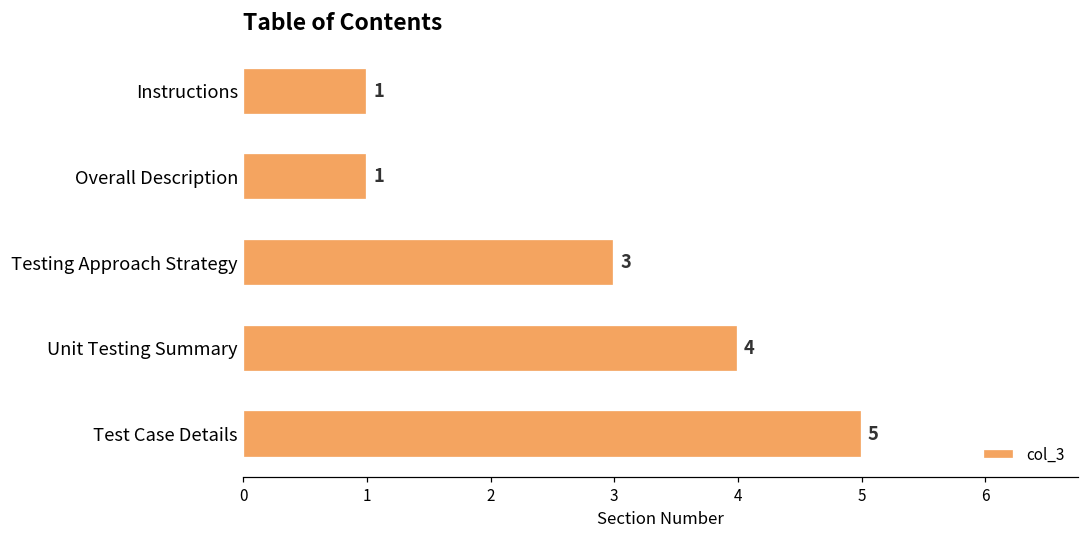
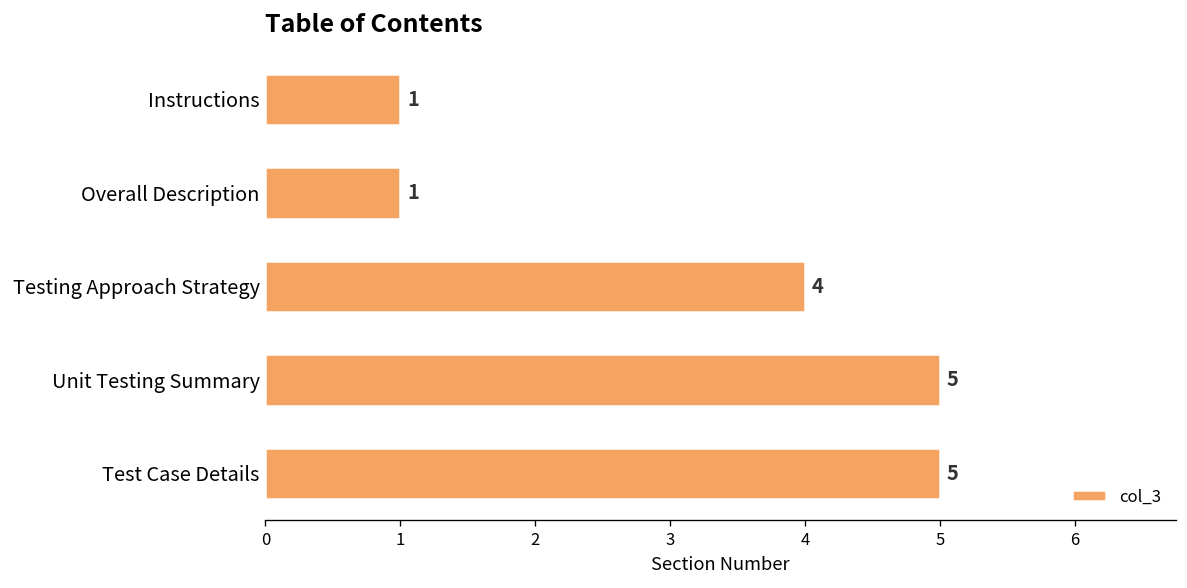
  {
    "Instructions": 1,
    "Overall Description": 1,
-   "Testing Approach Strategy": 3,
-   "Unit Testing Summary": 4,
+   "Testing Approach Strategy": 4,
+   "Unit Testing Summary": 5,
    "Test Case Details": 5
  }
